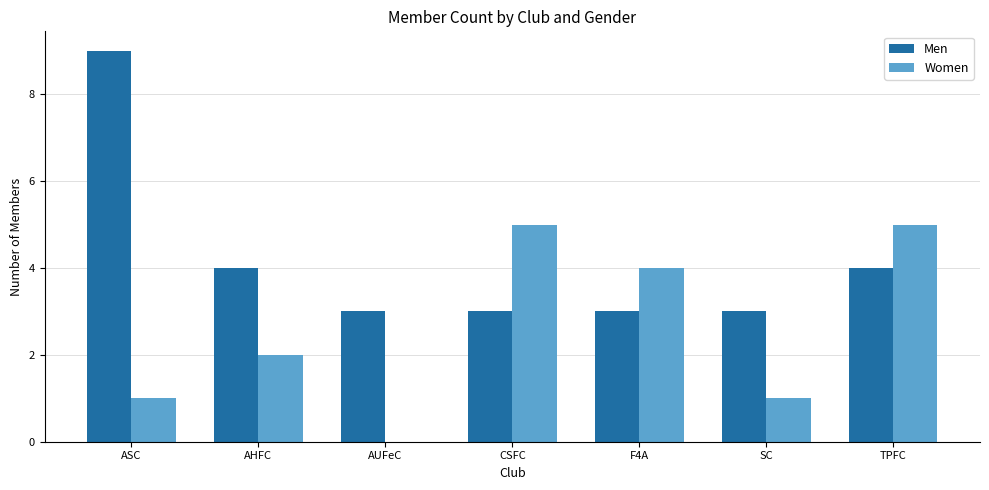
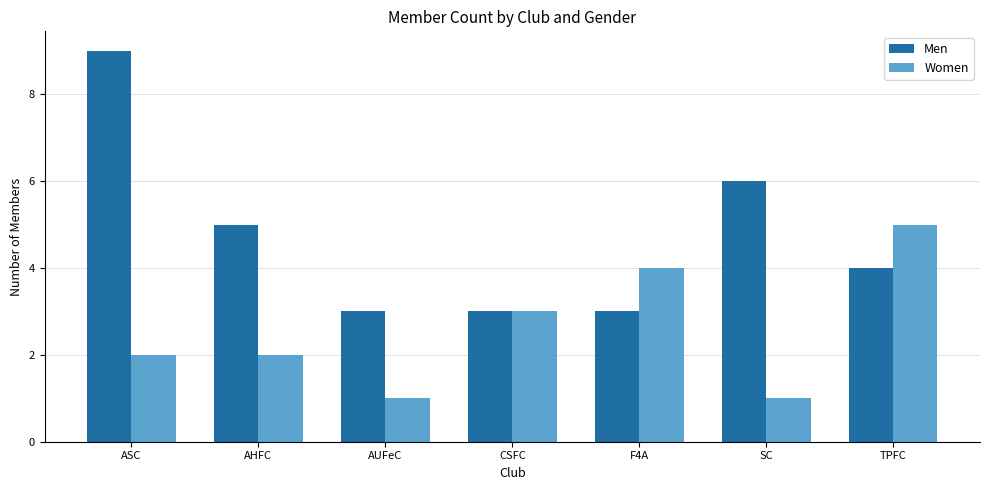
  {
    "Men": {
      "ASC": 9,
-     "AHFC": 4,
+     "AHFC": 5,
      "AUFeC": 3,
      "CSFC": 3,
      "F4A": 3,
-     "SC": 3,
+     "SC": 6,
      "TPFC": 4
    },
    "Women": {
-     "ASC": 1,
+     "ASC": 2,
      "AHFC": 2,
-     "AUFeC": 0,
-     "CSFC": 5,
+     "AUFeC": 1,
+     "CSFC": 3,
      "F4A": 4,
      "SC": 1,
      "TPFC": 5
    }
  }
